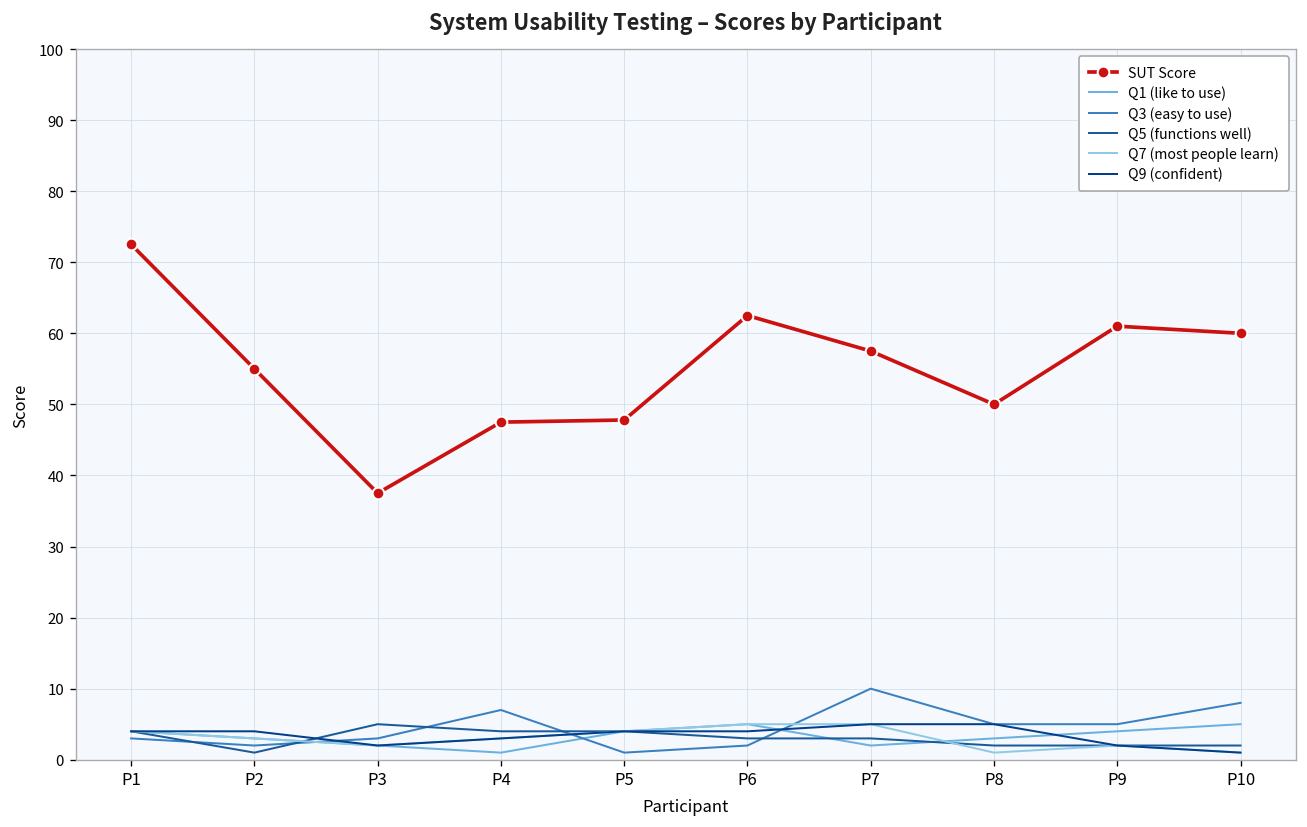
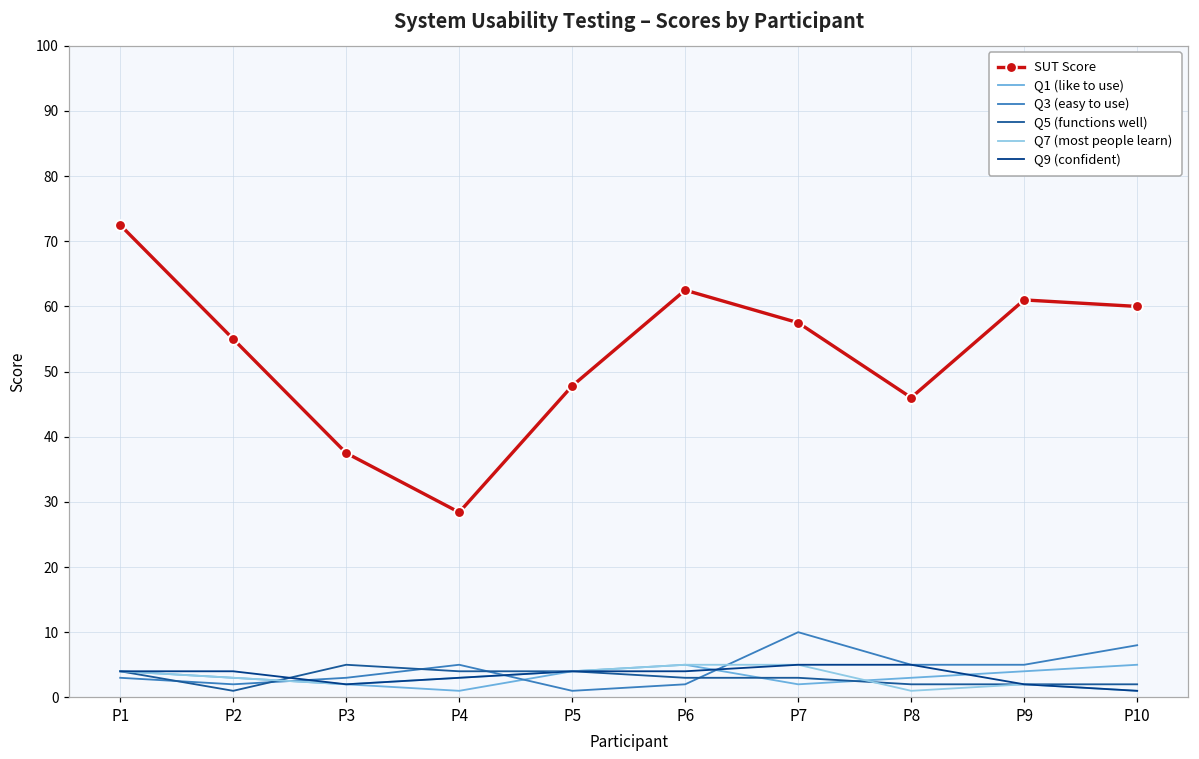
  {
    "SUT Score": {
      "P1": 73,
      "P2": 55,
      "P3": 38,
-     "P4": 48,
+     "P4": 28,
      "P5": 48,
      "P6": 63,
      "P7": 58,
-     "P8": 50,
+     "P8": 46,
      "P9": 61,
      "P10": 60
    },
    "Q3 (easy to use)": {
      "P1": 3,
      "P2": 2,
      "P3": 3,
-     "P4": 7,
+     "P4": 5,
      "P5": 1,
      "P6": 2,
      "P7": 10,
      "P9": 5,
      "P10": 8
    }
  }
